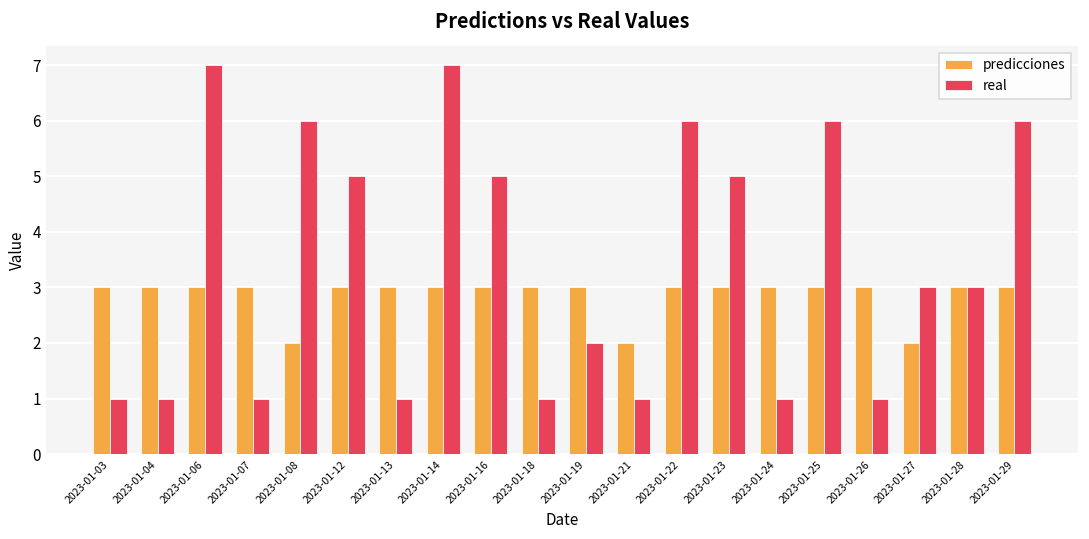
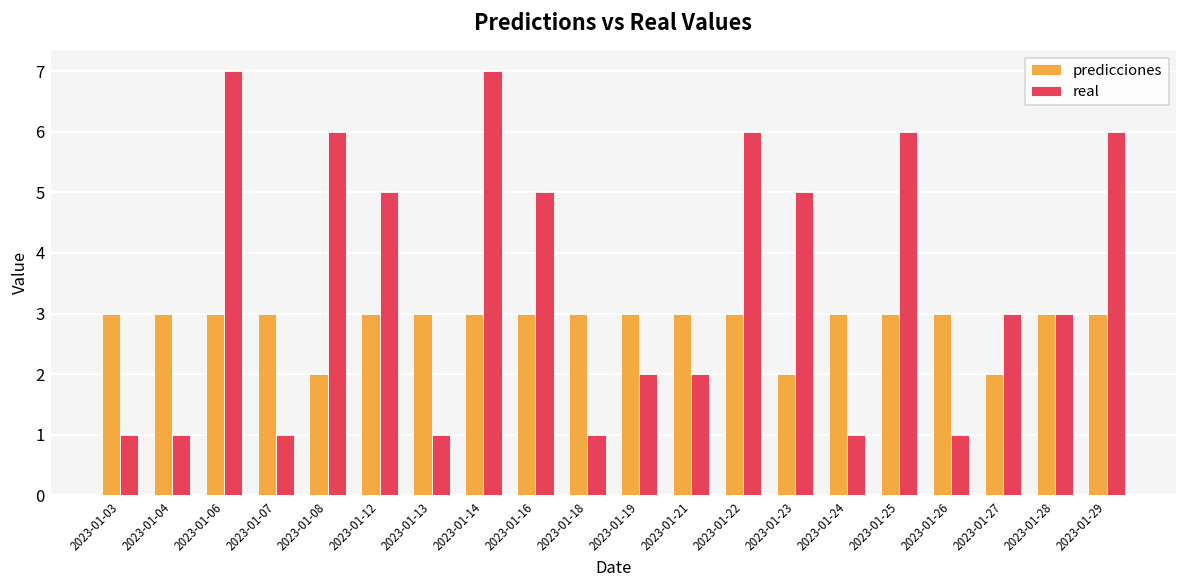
  {
    "predicciones": {
      "2023-01-03": 3,
      "2023-01-04": 3,
      "2023-01-06": 3,
      "2023-01-07": 3,
      "2023-01-08": 2,
      "2023-01-12": 3,
      "2023-01-13": 3,
      "2023-01-14": 3,
      "2023-01-16": 3,
      "2023-01-18": 3,
      "2023-01-19": 3,
-     "2023-01-21": 2,
+     "2023-01-21": 3,
      "2023-01-22": 3,
-     "2023-01-23": 3,
+     "2023-01-23": 2,
      "2023-01-24": 3,
      "2023-01-25": 3,
      "2023-01-26": 3,
      "2023-01-27": 2,
      "2023-01-28": 3,
      "2023-01-29": 3
    },
    "real": {
      "2023-01-03": 1,
      "2023-01-04": 1,
      "2023-01-06": 7,
      "2023-01-07": 1,
      "2023-01-08": 6,
      "2023-01-12": 5,
      "2023-01-13": 1,
      "2023-01-14": 7,
      "2023-01-16": 5,
      "2023-01-18": 1,
      "2023-01-19": 2,
-     "2023-01-21": 1,
+     "2023-01-21": 2,
      "2023-01-22": 6,
      "2023-01-23": 5,
      "2023-01-24": 1,
      "2023-01-25": 6,
      "2023-01-26": 1,
      "2023-01-27": 3,
      "2023-01-28": 3,
      "2023-01-29": 6
    }
  }
